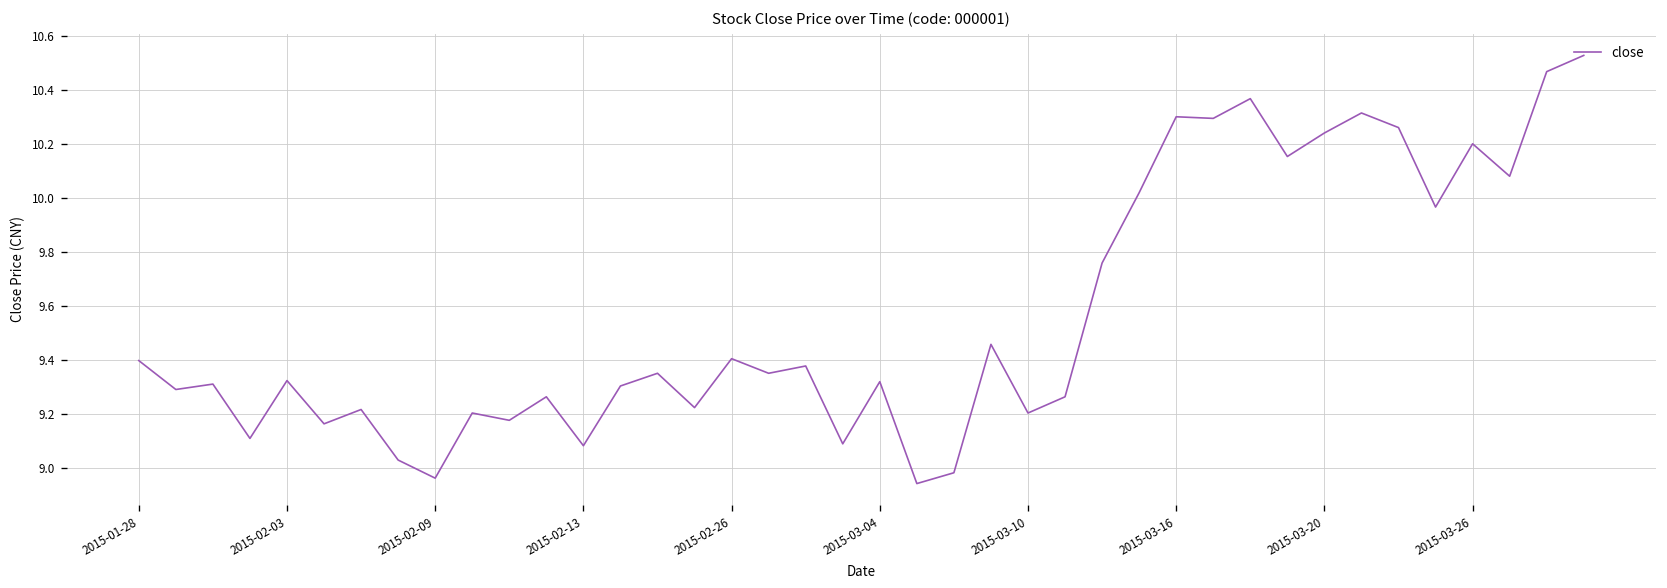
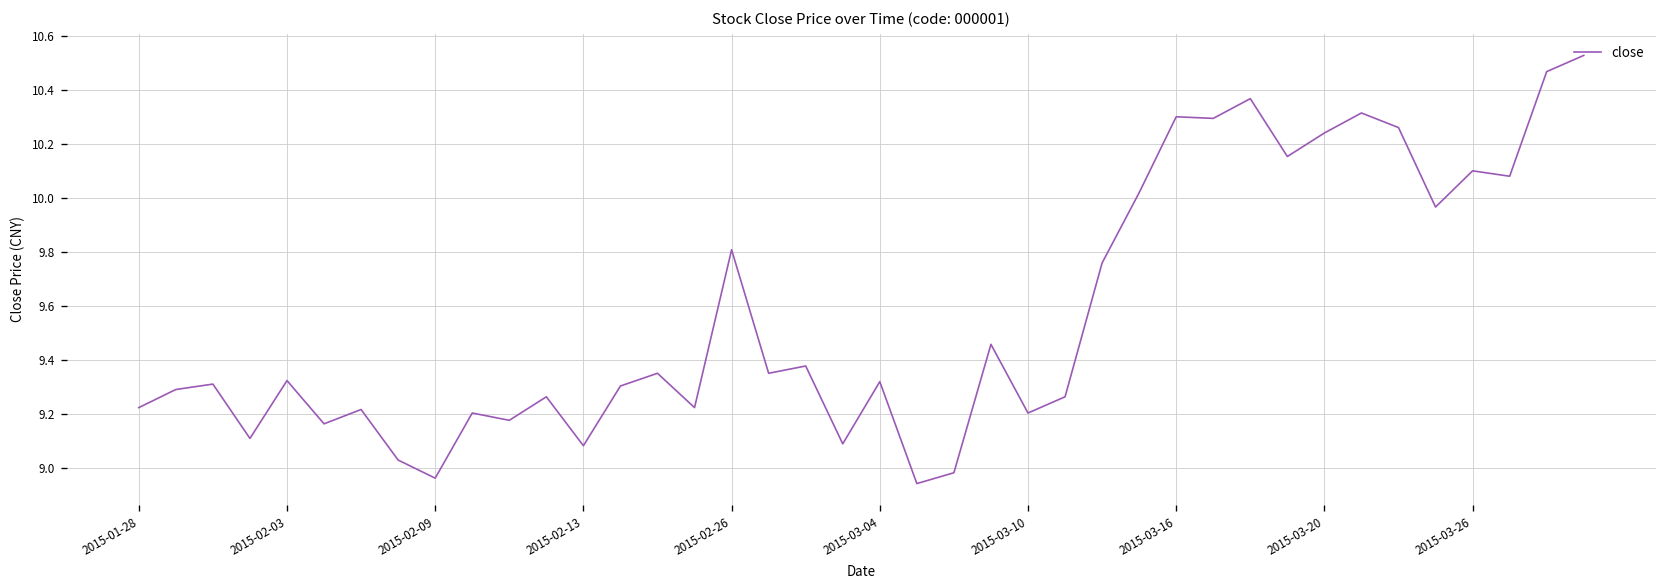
  {
-   "2015-01-28": 9.40,
+   "2015-01-28": 9.22,
    "2015-02-03": 9.32,
    "2015-02-09": 8.96,
    "2015-02-13": 9.08,
-   "2015-02-26": 9.41,
+   "2015-02-26": 9.81,
    "2015-03-04": 9.32,
    "2015-03-10": 9.20,
    "2015-03-16": 10.30,
    "2015-03-20": 10.24,
-   "2015-03-26": 10.2
+   "2015-03-26": 10.1
  }
